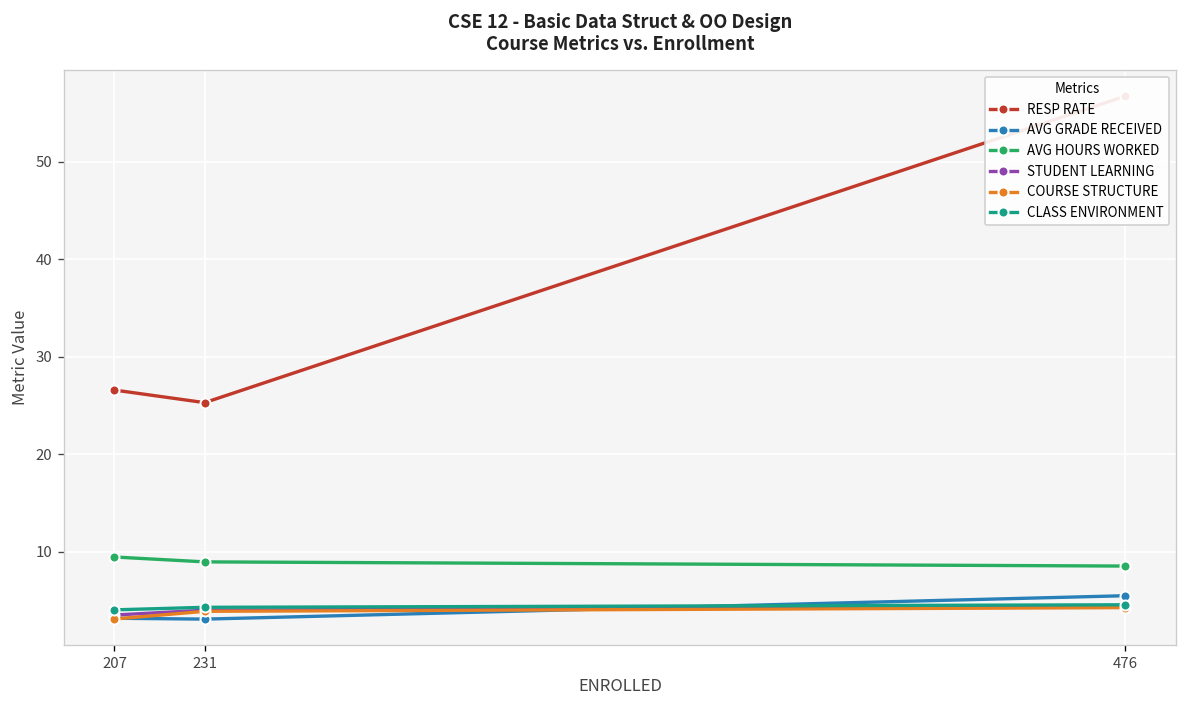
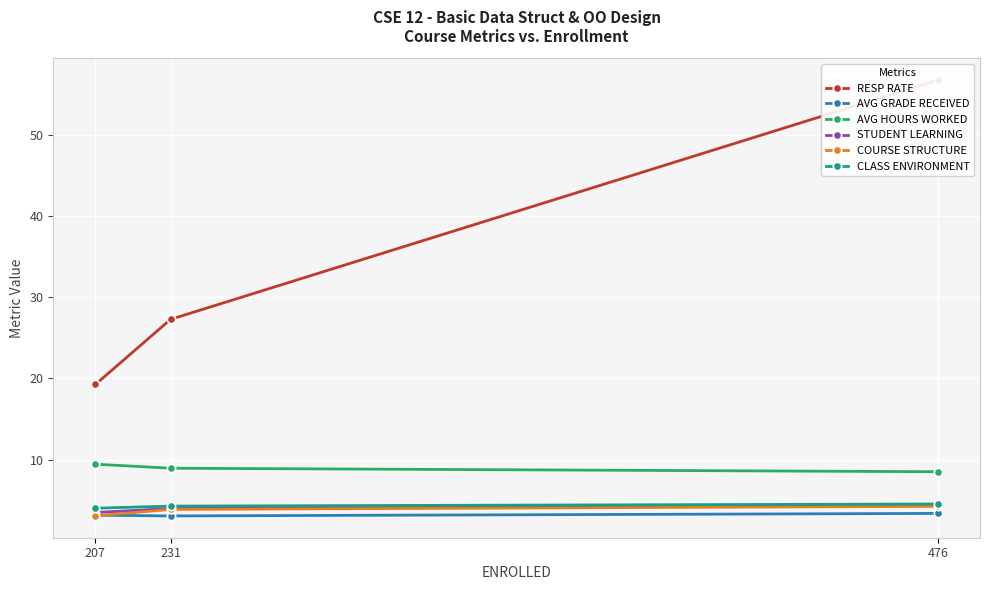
  {
    "RESP RATE": {
-     "207": 27,
-     "231": 25
+     "207": 19,
+     "231": 27
    },
    "AVG GRADE RECEIVED": {
      "231": 3,
-     "476": 5
+     "476": 3
    },
    "STUDENT LEARNING": {
      "207": 4
    }
  }
